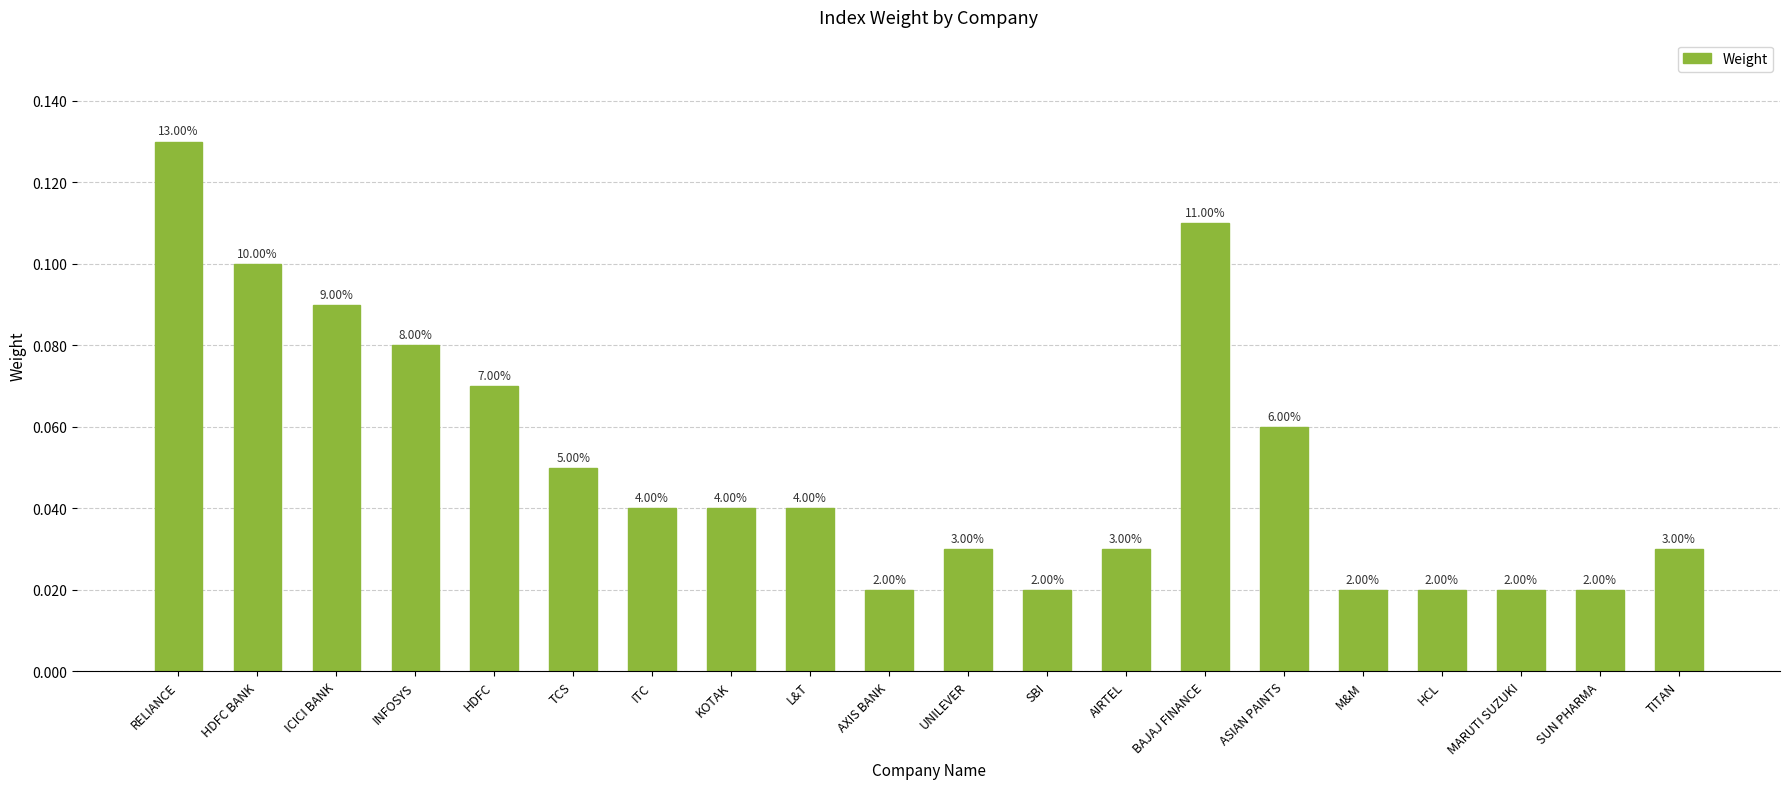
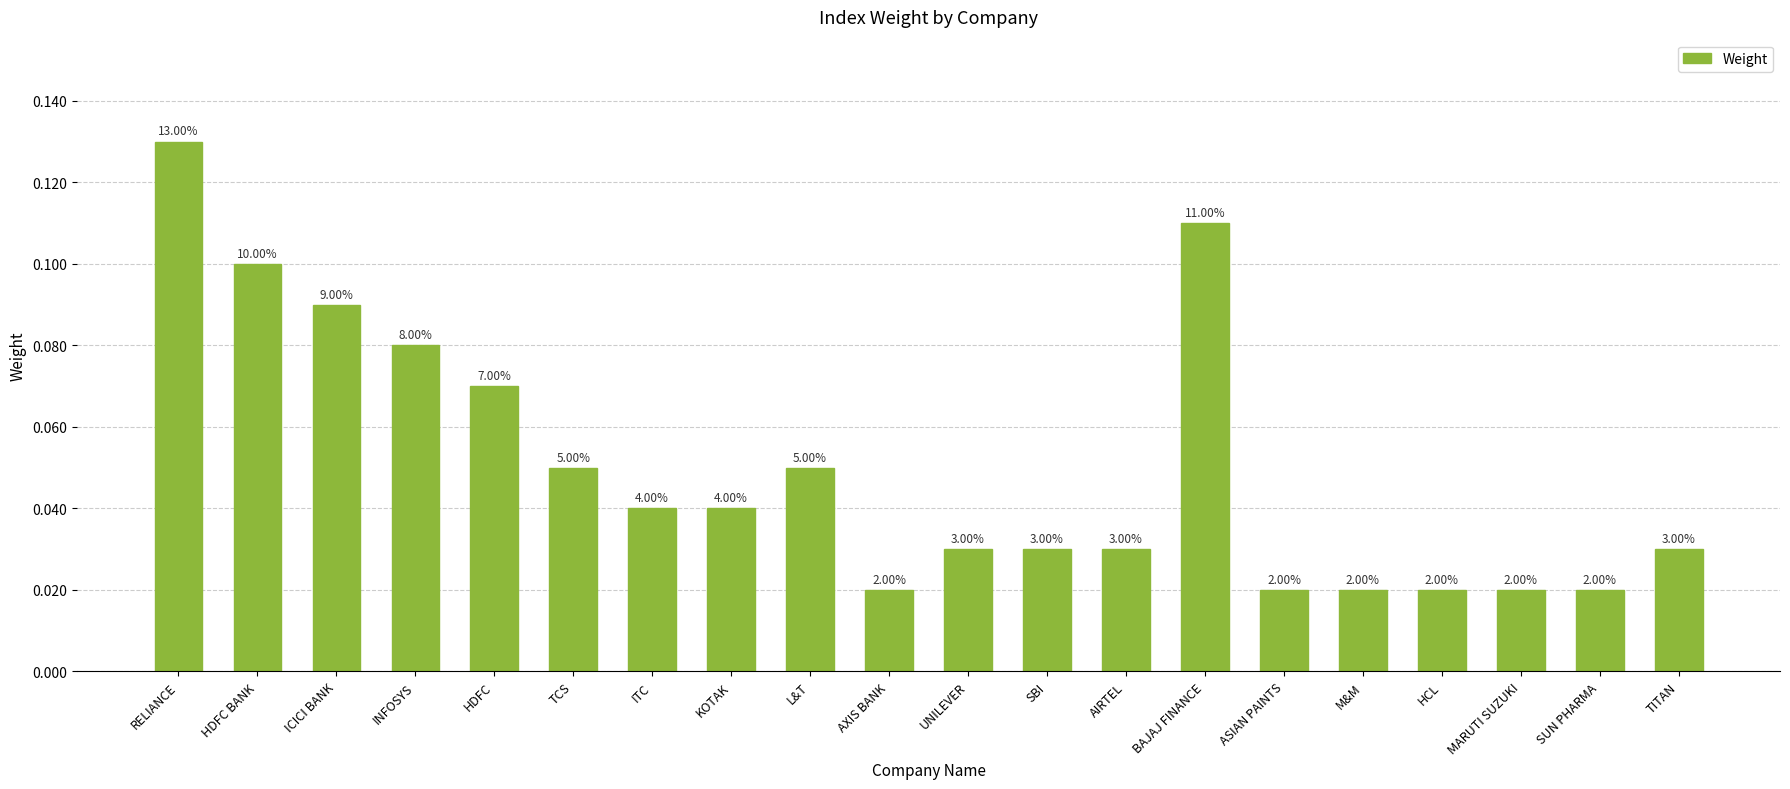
  {
    "RELIANCE": "13.00%",
    "HDFC BANK": "10.00%",
    "ICICI BANK": "9.00%",
    "INFOSYS": "8.00%",
    "HDFC": "7.00%",
    "TCS": "5.00%",
    "ITC": "4.00%",
    "KOTAK": "4.00%",
-   "L&T": "4.00%",
+   "L&T": "5.00%",
    "AXIS BANK": "2.00%",
    "UNILEVER": "3.00%",
-   "SBI": "2.00%",
+   "SBI": "3.00%",
    "AIRTEL": "3.00%",
    "BAJAJ FINANCE": "11.00%",
-   "ASIAN PAINTS": "6.00%",
+   "ASIAN PAINTS": "2.00%",
    "M&M": "2.00%",
    "HCL": "2.00%",
    "MARUTI SUZUKI": "2.00%",
    "SUN PHARMA": "2.00%",
    "TITAN": "3.00%"
  }
